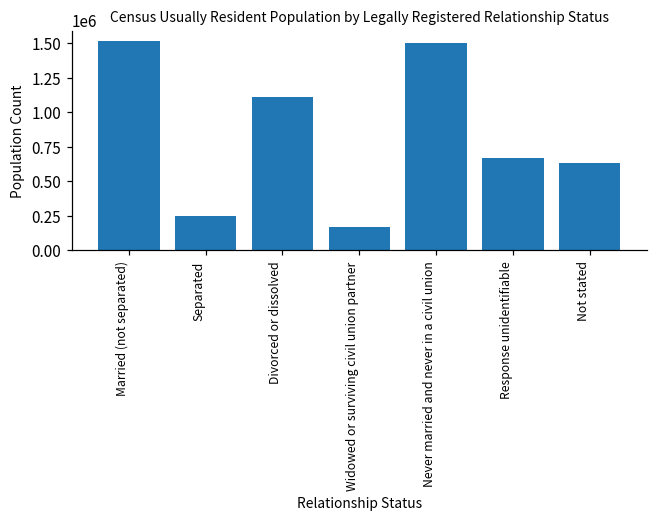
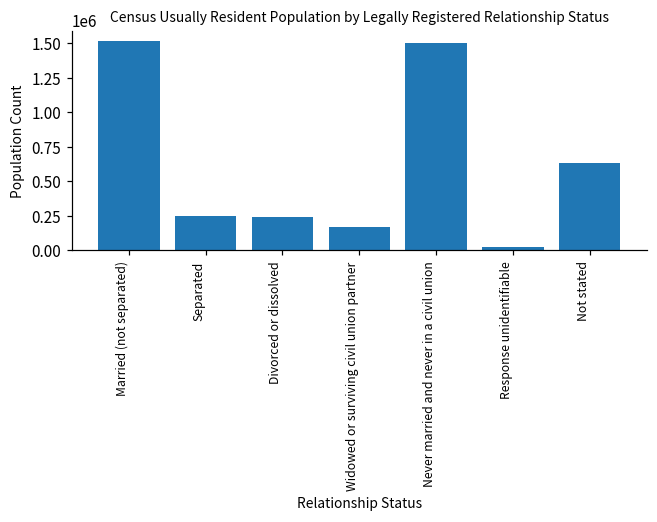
  {
    "Married (not separated)": 1520000,
    "Separated": 250000,
-   "Divorced or dissolved": 1110000,
+   "Divorced or dissolved": 240000,
    "Widowed or surviving civil union partner": 170000,
    "Never married and never in a civil union": 1500000,
-   "Response unidentifiable": 670000,
+   "Response unidentifiable": 30000,
    "Not stated": 630000
  }
